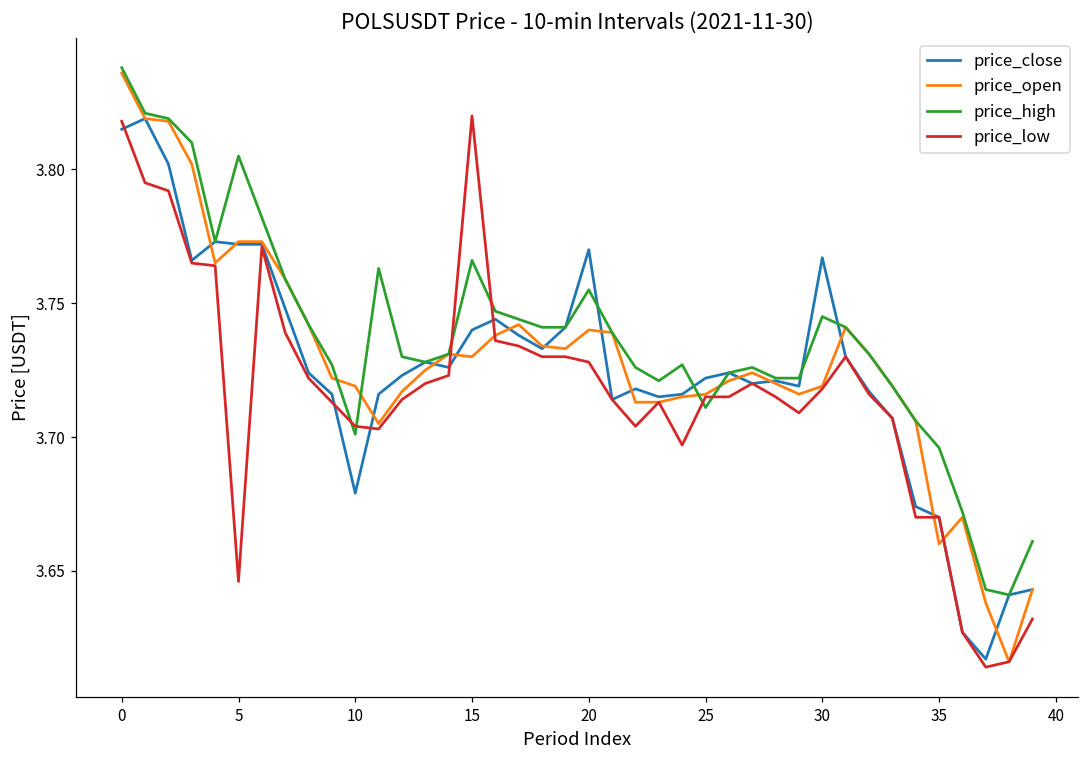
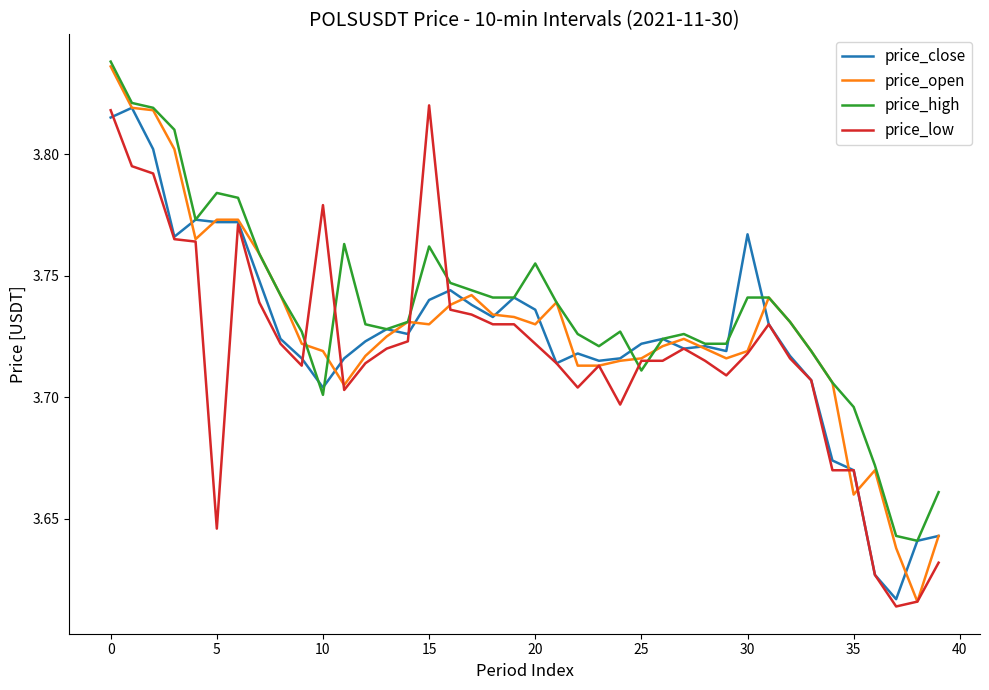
  {
    "price_close": {
      "0": 3.815,
-     "10": 3.679,
+     "10": 3.704,
      "15": 3.740,
-     "20": 3.770,
+     "20": 3.736,
      "25": 3.722,
      "30": 3.767
    },
    "price_open": {
      "0": 3.836,
      "10": 3.72,
      "15": 3.73,
-     "20": 3.74,
+     "20": 3.73,
      "35": 3.66
    },
    "price_high": {
      "0": 3.838,
-     "5": 3.805,
+     "5": 3.784,
      "10": 3.701,
-     "15": 3.766,
+     "15": 3.762,
      "20": 3.755,
      "25": 3.711,
-     "30": 3.745,
+     "30": 3.741,
      "35": 3.696
    },
    "price_low": {
      "0": 3.818,
      "5": 3.646,
-     "10": 3.704,
+     "10": 3.779,
      "15": 3.820,
-     "20": 3.728
+     "20": 3.722
    }
  }
